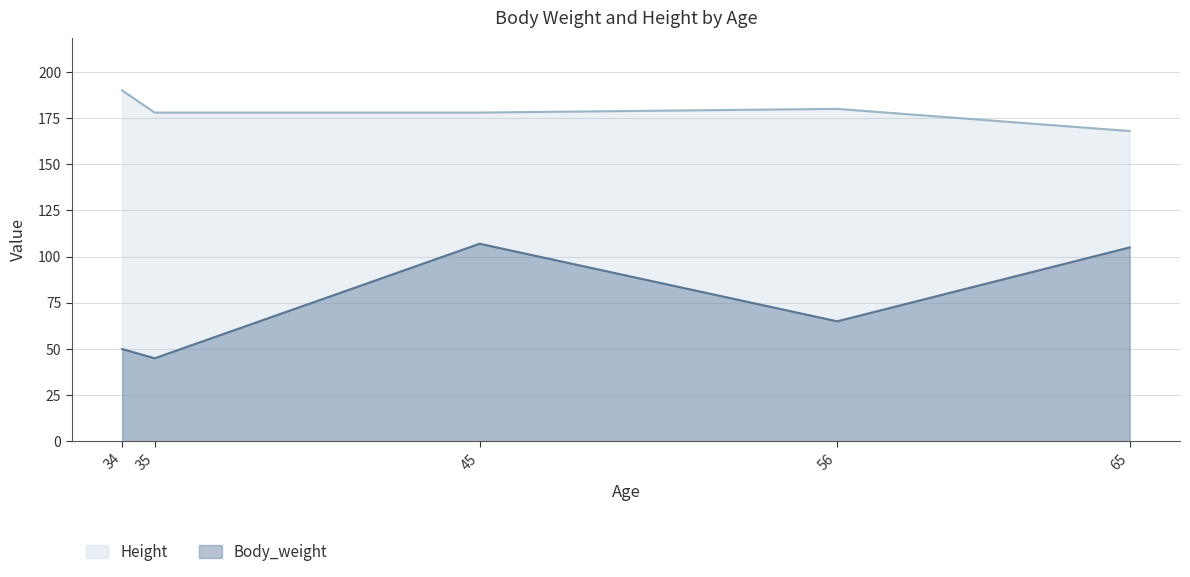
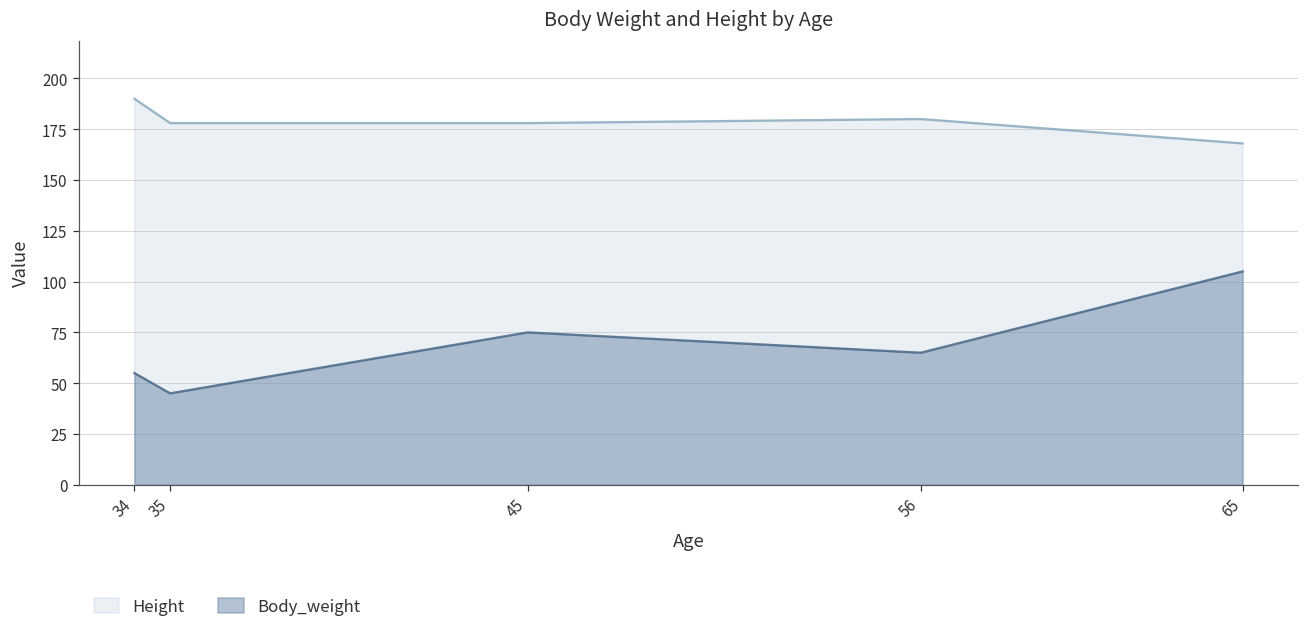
  {
    "Height": {
      "34": 190,
      "35": 178,
      "45": 178,
      "56": 180,
      "65": 168
    },
    "Body_weight": {
-     "34": 50,
+     "34": 55,
      "35": 45,
-     "45": 107,
+     "45": 75,
      "56": 65,
      "65": 105
    }
  }
